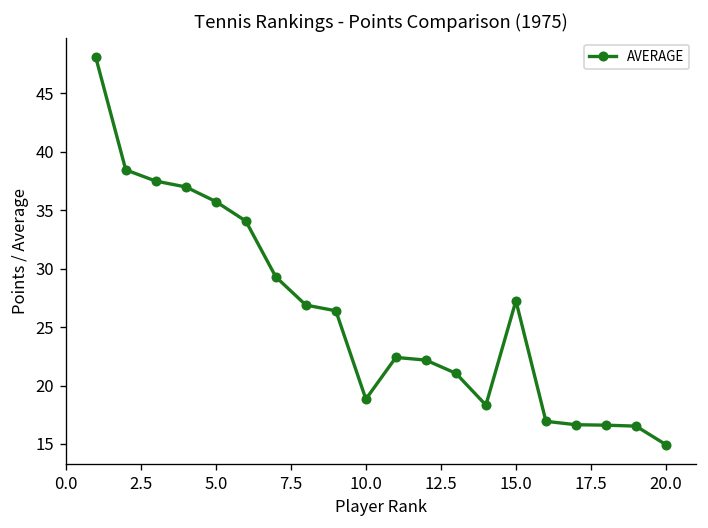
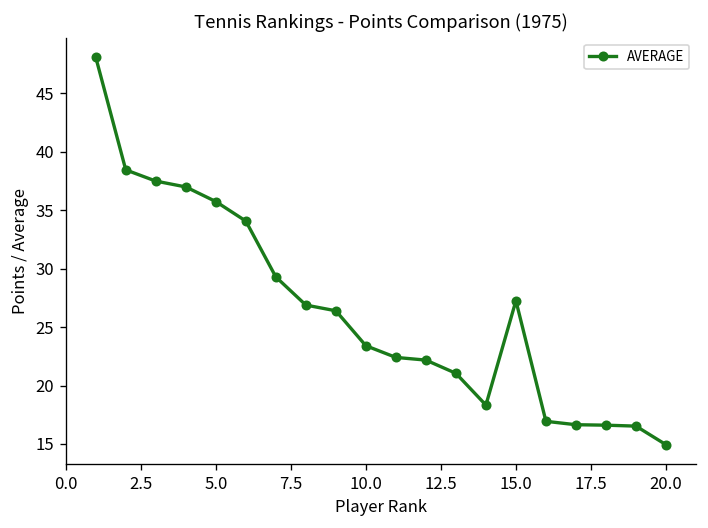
  {
    "5.0": 36,
-   "10.0": 19,
+   "10.0": 23,
    "15.0": 27,
    "20.0": 15
  }
